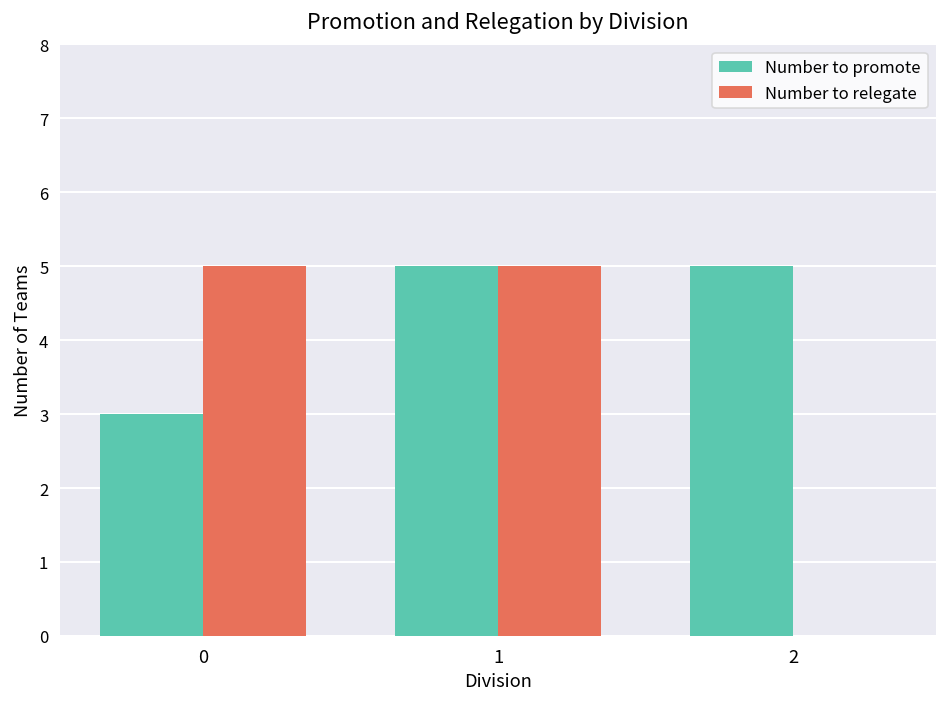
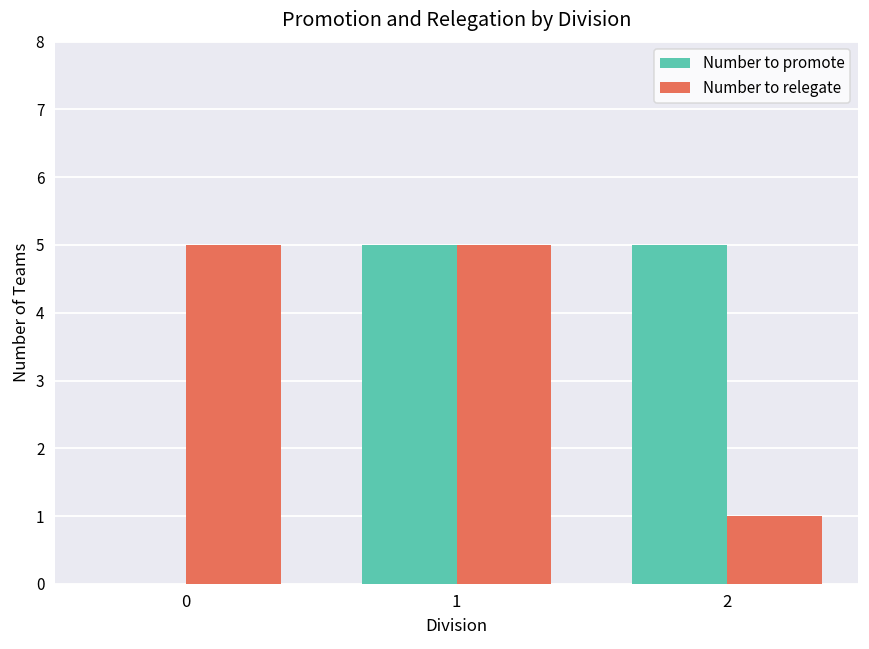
  {
    "Number to promote": {
-     "0": 3,
+     "0": 0,
      "1": 5,
      "2": 5
    },
    "Number to relegate": {
      "0": 5,
      "1": 5,
-     "2": 0
+     "2": 1
    }
  }
